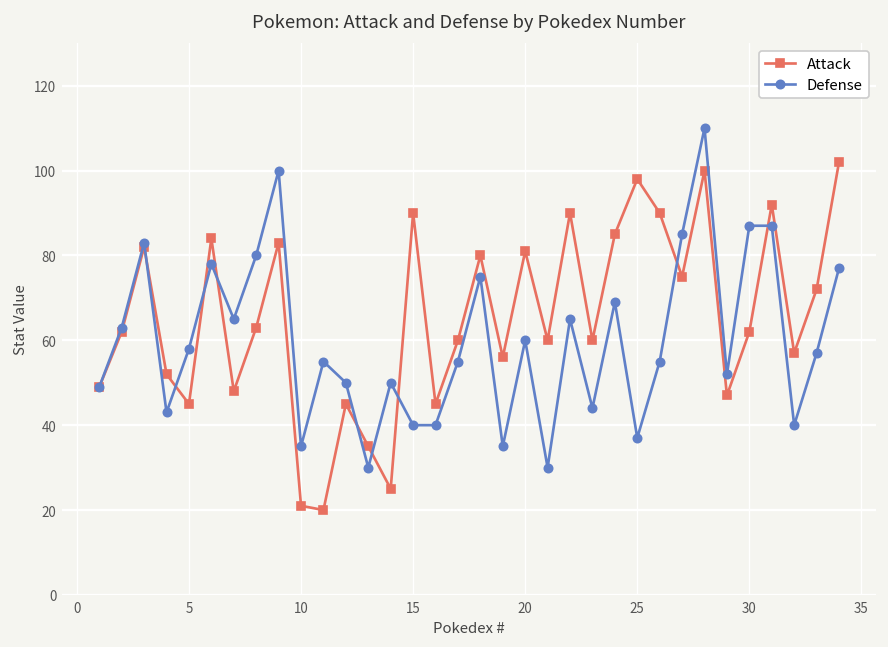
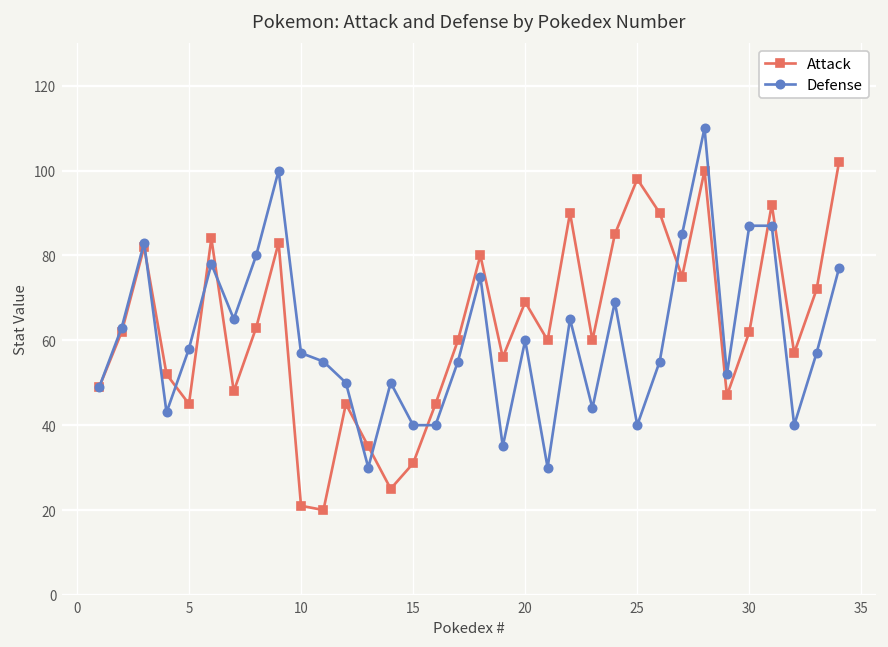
  {
    "Attack": {
      "5": 45,
      "10": 21,
-     "15": 90,
-     "20": 81,
+     "15": 31,
+     "20": 69,
      "25": 98,
      "30": 62
    },
    "Defense": {
      "5": 58,
-     "10": 35,
+     "10": 57,
      "15": 40,
      "20": 60,
-     "25": 37,
+     "25": 40,
      "30": 87
    }
  }
